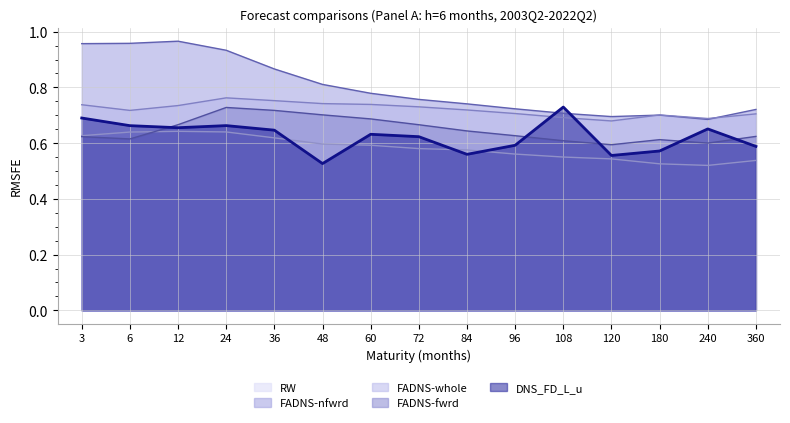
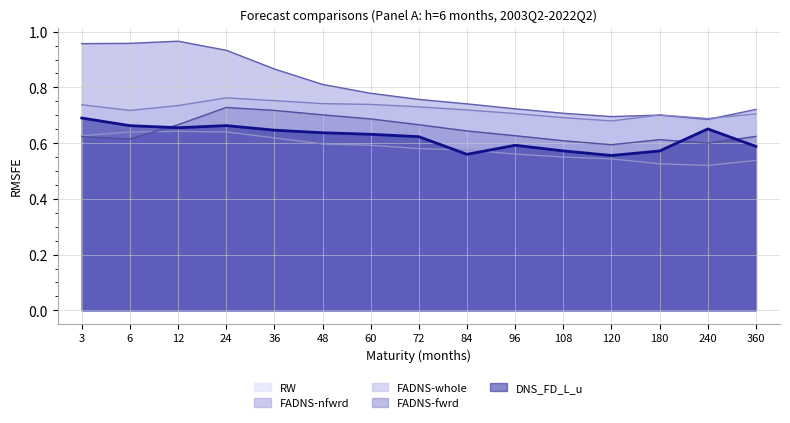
  {
    "DNS_FD_L_u": {
      "3": 0.69,
      "6": 0.66,
      "12": 0.66,
      "24": 0.66,
      "36": 0.65,
-     "48": 0.53,
+     "48": 0.64,
      "60": 0.63,
      "72": 0.62,
      "84": 0.56,
      "96": 0.59,
-     "108": 0.73,
+     "108": 0.57,
      "120": 0.56,
      "180": 0.57,
      "240": 0.65,
      "360": 0.59
    }
  }
